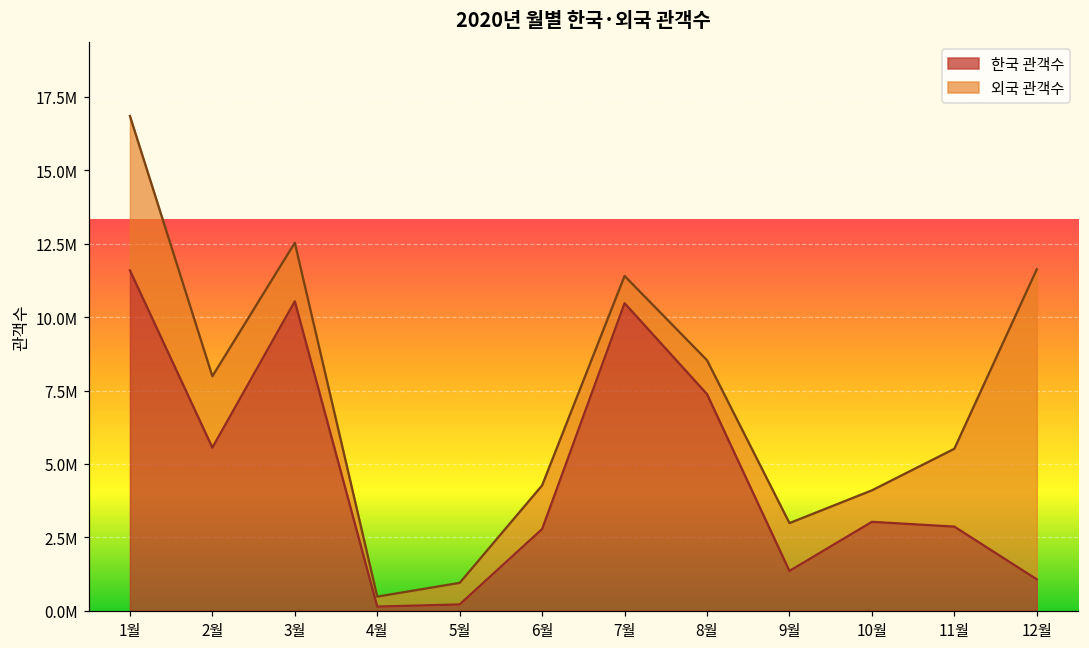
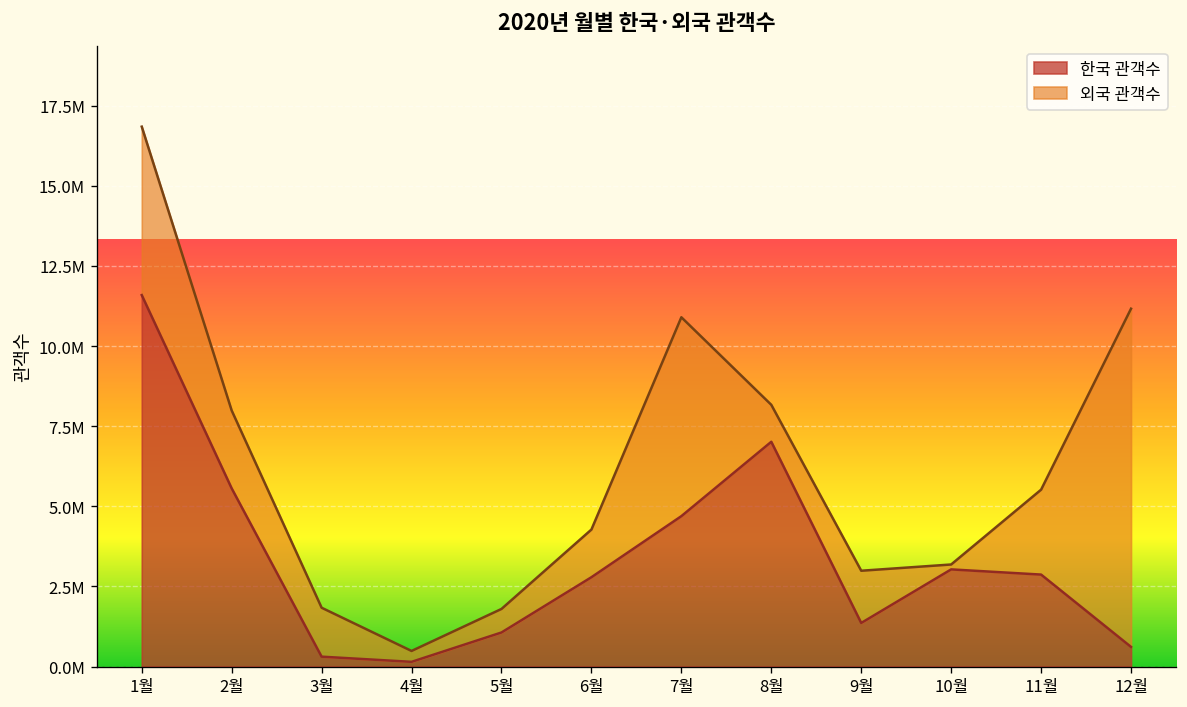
  {
    "한국 관객수": {
      "1월": 11600000,
      "2월": 5600000,
-     "3월": 10500000,
+     "3월": 300000,
      "4월": 100000,
-     "5월": 200000,
+     "5월": 1100000,
      "6월": 2800000,
-     "7월": 10500000,
-     "8월": 7400000,
+     "7월": 4700000,
+     "8월": 7000000,
      "9월": 1400000,
      "10월": 3000000,
      "11월": 2900000,
-     "12월": 1100000
+     "12월": 600000
    },
    "외국 관객수": {
      "1월": 5300000,
      "2월": 2400000,
-     "3월": 2000000,
+     "3월": 1500000,
      "4월": 300000,
      "5월": 700000,
      "6월": 1500000,
-     "7월": 900000,
+     "7월": 6200000,
      "8월": 1200000,
      "9월": 1600000,
-     "10월": 1100000,
+     "10월": 200000,
      "11월": 2600000,
      "12월": 10600000
    }
  }
